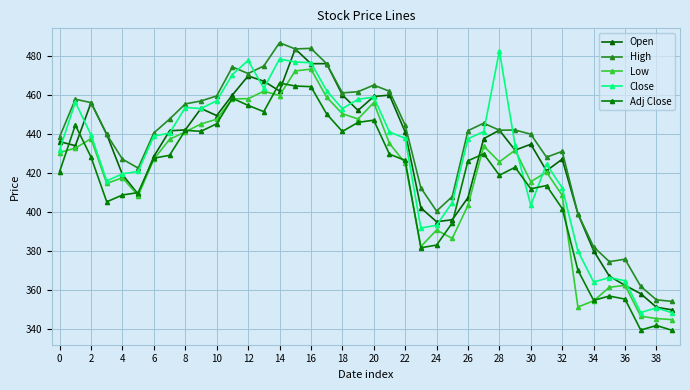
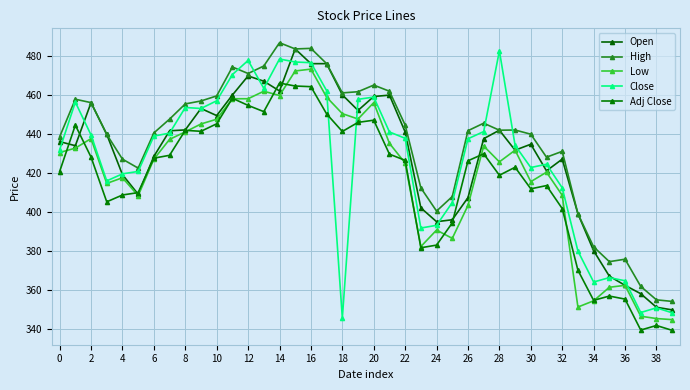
  {
    "Low": {
      "0": 430,
      "2": 438,
      "4": 417,
      "10": 448,
      "12": 458,
      "14": 460,
      "16": 473,
      "18": 450,
      "20": 456,
      "22": 425,
      "24": 391,
      "26": 403,
      "28": 426,
      "30": 415,
      "32": 408,
      "38": 345
    },
    "Close": {
      "0": 432,
      "2": 439,
      "6": 439,
      "8": 454,
      "10": 457,
      "12": 478,
      "14": 478,
-     "18": 453,
+     "18": 346,
      "22": 438,
      "24": 393,
      "26": 437,
      "28": 483,
-     "30": 403,
+     "30": 423,
      "32": 412,
      "34": 364,
      "36": 365
    }
  }
